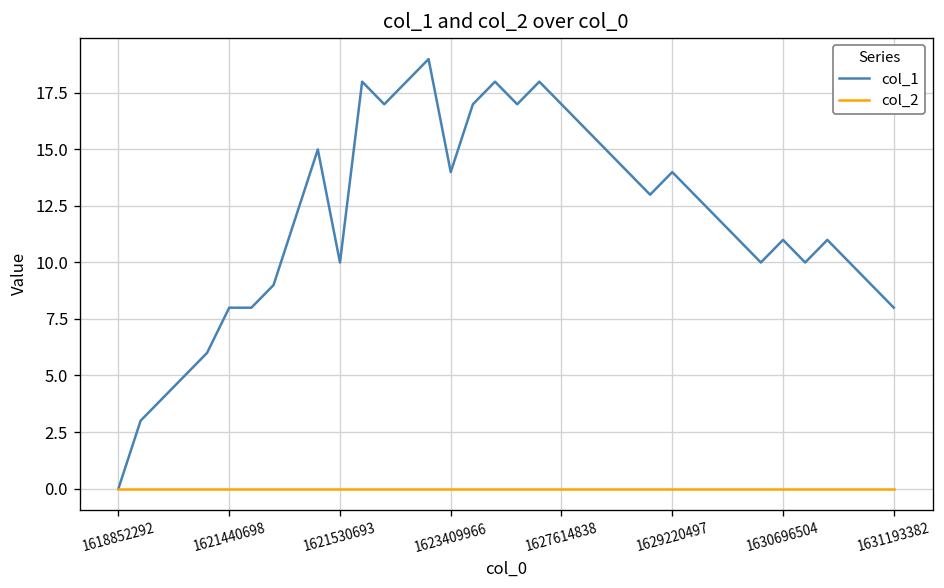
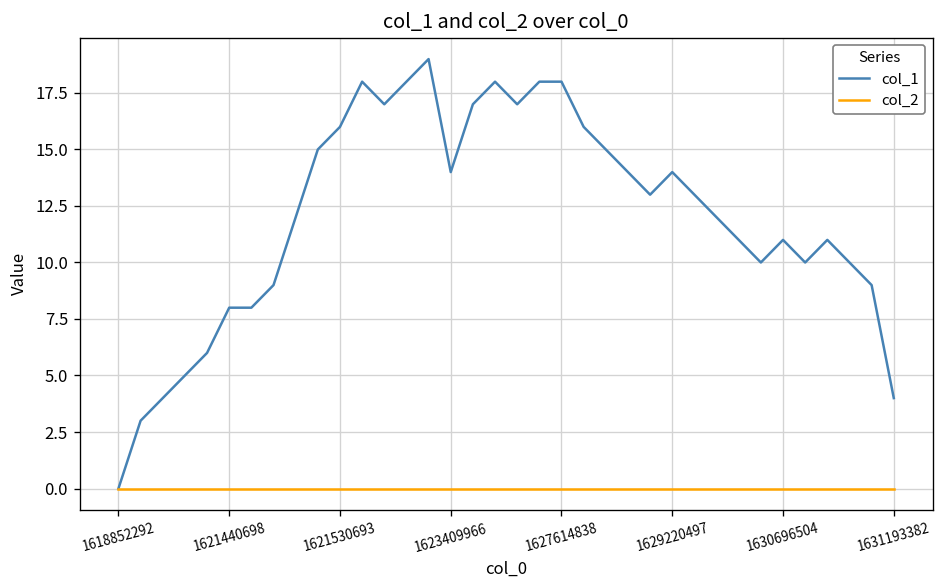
  {
    "col_1": {
      "1621440698": 8,
-     "1621530693": 10,
+     "1621530693": 16,
      "1623409966": 14,
-     "1627614838": 17,
+     "1627614838": 18,
      "1629220497": 14,
      "1630696504": 11,
-     "1631193382": 8
+     "1631193382": 4
    },
    "col_2": {
      "1621440698": 0,
      "1621530693": 0,
      "1623409966": 0,
      "1627614838": 0,
      "1629220497": 0,
      "1630696504": 0,
      "1631193382": 0
    }
  }
